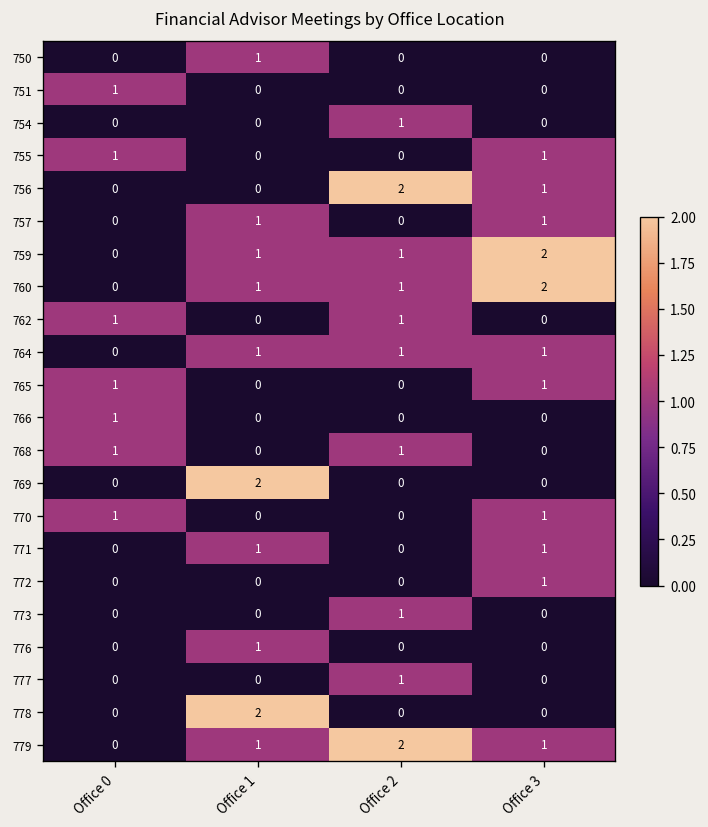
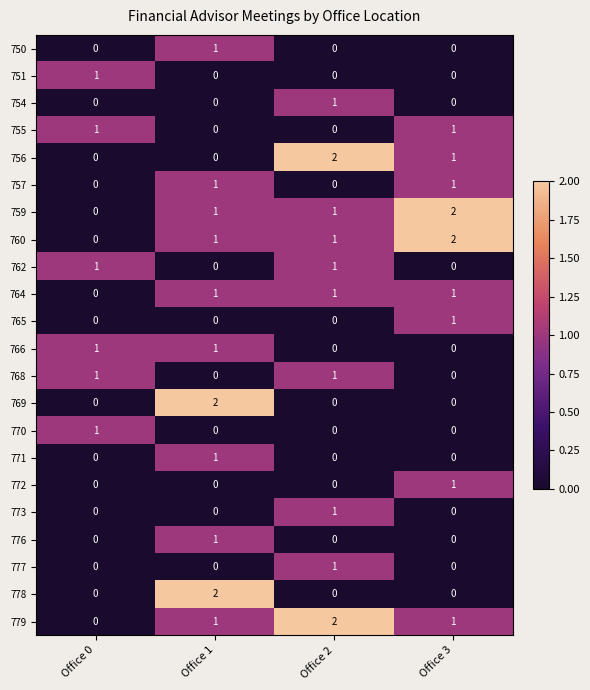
  {
    "750": {
      "Office 0": 0,
      "Office 1": 1,
      "Office 2": 0,
      "Office 3": 0
    },
    "751": {
      "Office 0": 1,
      "Office 1": 0,
      "Office 2": 0,
      "Office 3": 0
    },
    "754": {
      "Office 0": 0,
      "Office 1": 0,
      "Office 2": 1,
      "Office 3": 0
    },
    "755": {
      "Office 0": 1,
      "Office 1": 0,
      "Office 2": 0,
      "Office 3": 1
    },
    "756": {
      "Office 0": 0,
      "Office 1": 0,
      "Office 2": 2,
      "Office 3": 1
    },
    "757": {
      "Office 0": 0,
      "Office 1": 1,
      "Office 2": 0,
      "Office 3": 1
    },
    "759": {
      "Office 0": 0,
      "Office 1": 1,
      "Office 2": 1,
      "Office 3": 2
    },
    "760": {
      "Office 0": 0,
      "Office 1": 1,
      "Office 2": 1,
      "Office 3": 2
    },
    "762": {
      "Office 0": 1,
      "Office 1": 0,
      "Office 2": 1,
      "Office 3": 0
    },
    "764": {
      "Office 0": 0,
      "Office 1": 1,
      "Office 2": 1,
      "Office 3": 1
    },
    "765": {
-     "Office 0": 1,
+     "Office 0": 0,
      "Office 1": 0,
      "Office 2": 0,
      "Office 3": 1
    },
    "766": {
      "Office 0": 1,
-     "Office 1": 0,
+     "Office 1": 1,
      "Office 2": 0,
      "Office 3": 0
    },
    "768": {
      "Office 0": 1,
      "Office 1": 0,
      "Office 2": 1,
      "Office 3": 0
    },
    "769": {
      "Office 0": 0,
      "Office 1": 2,
      "Office 2": 0,
      "Office 3": 0
    },
    "770": {
      "Office 0": 1,
      "Office 1": 0,
      "Office 2": 0,
-     "Office 3": 1
+     "Office 3": 0
    },
    "771": {
      "Office 0": 0,
      "Office 1": 1,
      "Office 2": 0,
-     "Office 3": 1
+     "Office 3": 0
    },
    "772": {
      "Office 0": 0,
      "Office 1": 0,
      "Office 2": 0,
      "Office 3": 1
    },
    "773": {
      "Office 0": 0,
      "Office 1": 0,
      "Office 2": 1,
      "Office 3": 0
    },
    "776": {
      "Office 0": 0,
      "Office 1": 1,
      "Office 2": 0,
      "Office 3": 0
    },
    "777": {
      "Office 0": 0,
      "Office 1": 0,
      "Office 2": 1,
      "Office 3": 0
    },
    "778": {
      "Office 0": 0,
      "Office 1": 2,
      "Office 2": 0,
      "Office 3": 0
    },
    "779": {
      "Office 0": 0,
      "Office 1": 1,
      "Office 2": 2,
      "Office 3": 1
    }
  }
